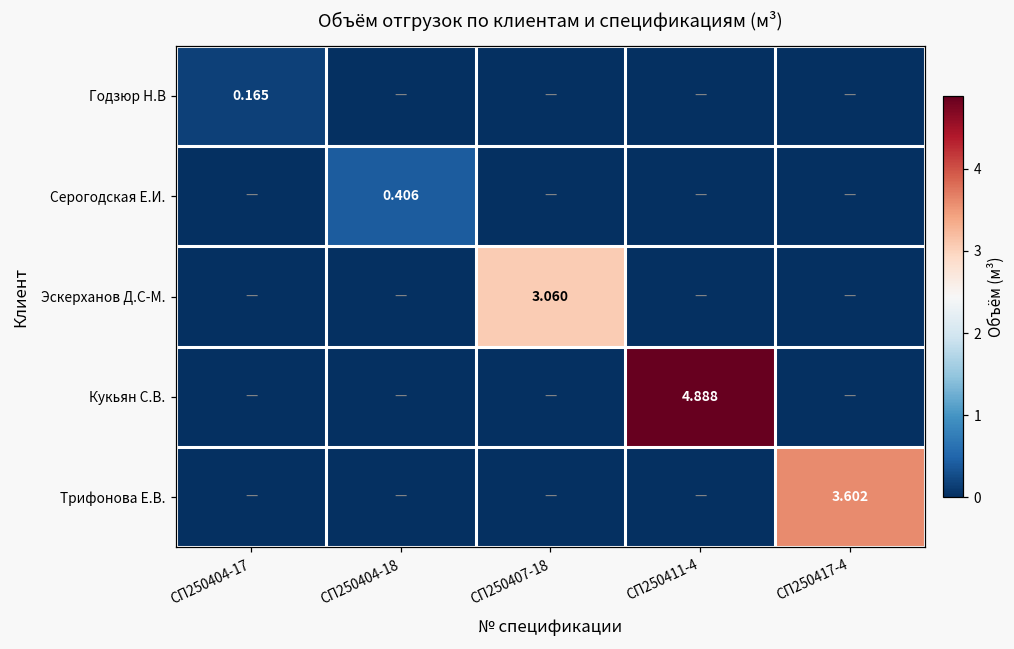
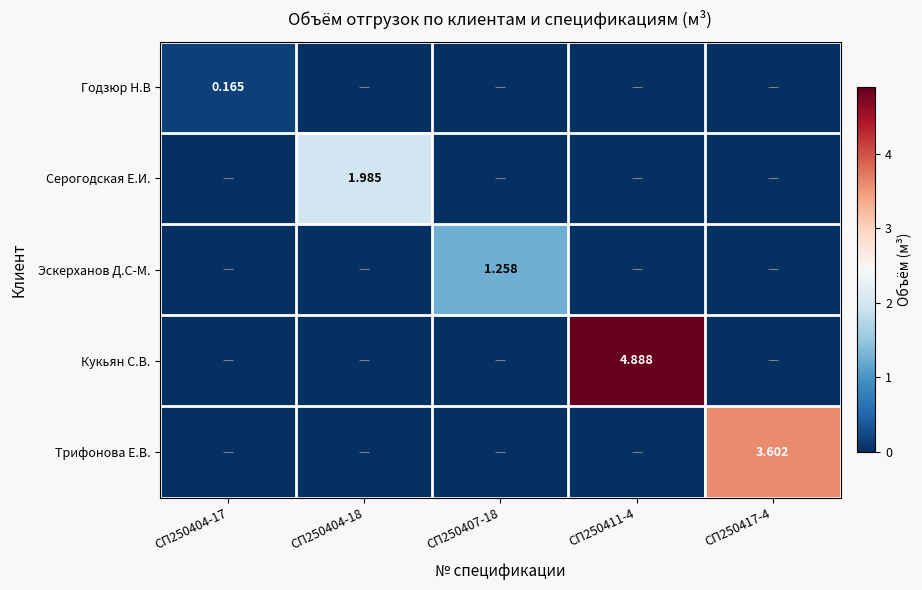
  {
    "Годзюр Н.В": {
      "СП250404-17": 0.165
    },
    "Серогодская Е.И.": {
-     "СП250404-18": 0.406
+     "СП250404-18": 1.985
    },
    "Эскерханов Д.С-М.": {
-     "СП250407-18": 3.060
+     "СП250407-18": 1.258
    },
    "Кукьян С.В.": {
      "СП250411-4": 4.888
    },
    "Трифонова Е.В.": {
      "СП250417-4": 3.602
    }
  }
